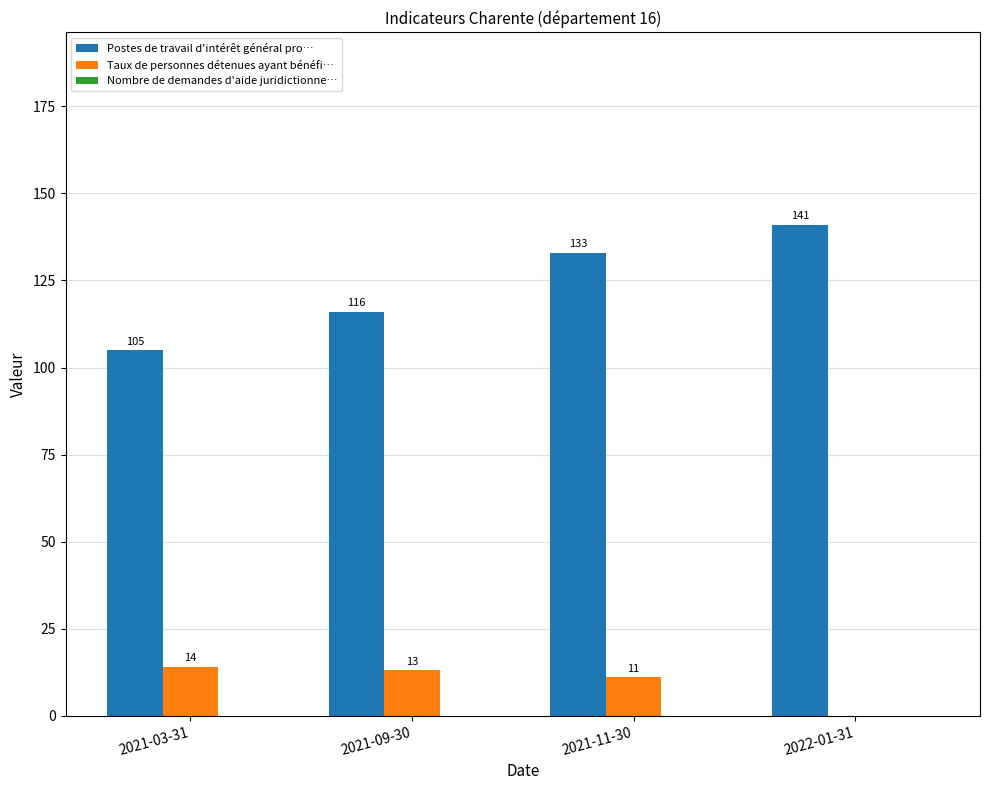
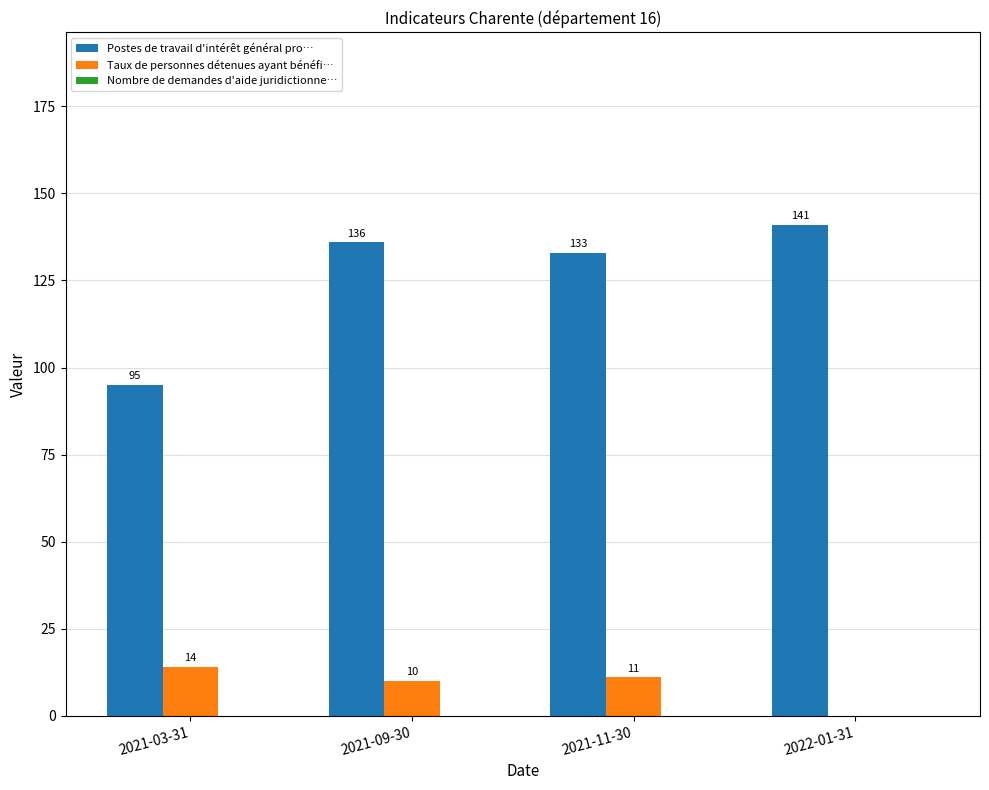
  {
    "Postes de travail d'intérêt général pro…": {
-     "2021-03-31": 105,
-     "2021-09-30": 116,
+     "2021-03-31": 95,
+     "2021-09-30": 136,
      "2021-11-30": 133,
      "2022-01-31": 141
    },
    "Taux de personnes détenues ayant bénéfi…": {
      "2021-03-31": 14,
-     "2021-09-30": 13,
+     "2021-09-30": 10,
      "2021-11-30": 11
    },
    "Nombre de demandes d'aide juridictionne…": {
      "2021-03-31": 0,
      "2021-09-30": 0,
      "2021-11-30": 0,
      "2022-01-31": 0
    }
  }
